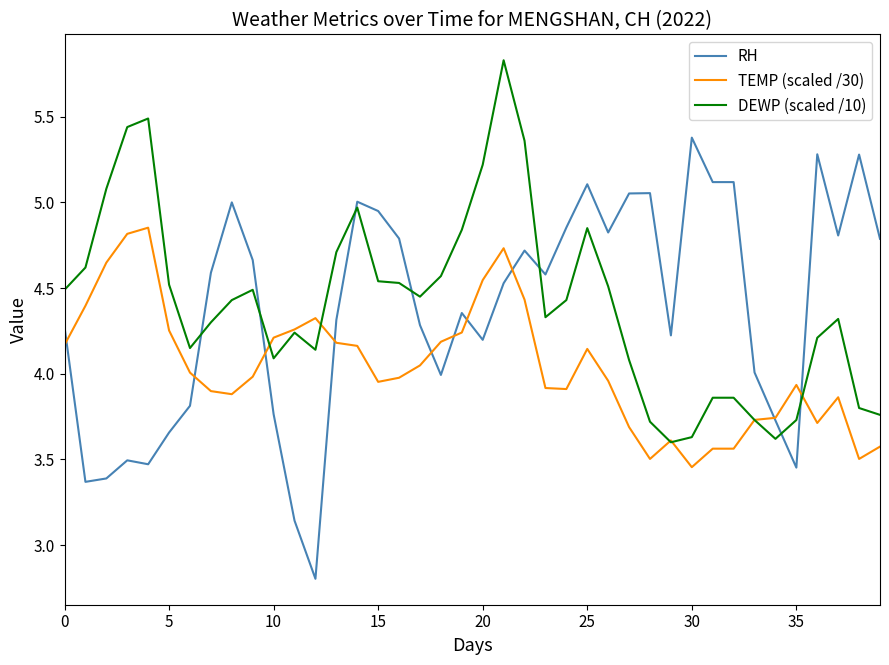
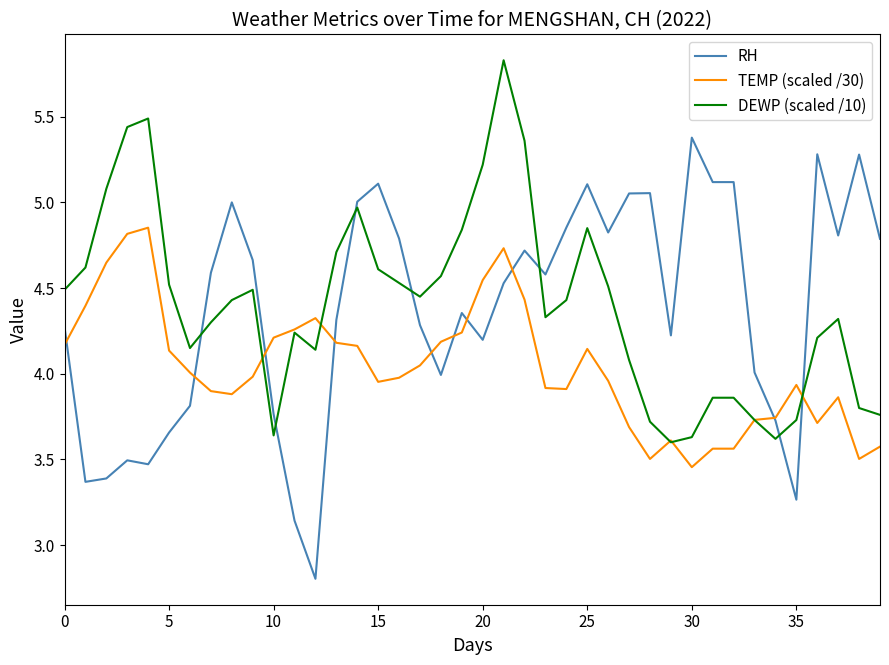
  {
    "RH": {
      "0": 4.27,
      "5": 3.66,
      "10": 3.76,
-     "15": 4.95,
+     "15": 5.11,
      "20": 4.20,
      "25": 5.11,
      "30": 5.38,
-     "35": 3.45
+     "35": 3.26
    },
    "TEMP (scaled /30)": {
      "0": 4.17,
-     "5": 4.25,
+     "5": 4.14,
      "10": 4.21,
      "15": 3.95,
      "20": 4.55,
      "25": 4.15,
      "30": 3.45,
      "35": 3.93
    },
    "DEWP (scaled /10)": {
      "0": 4.49,
      "5": 4.52,
-     "10": 4.09,
-     "15": 4.54,
+     "10": 3.64,
+     "15": 4.61,
      "20": 5.22,
      "25": 4.85,
      "30": 3.63,
      "35": 3.73
    }
  }
